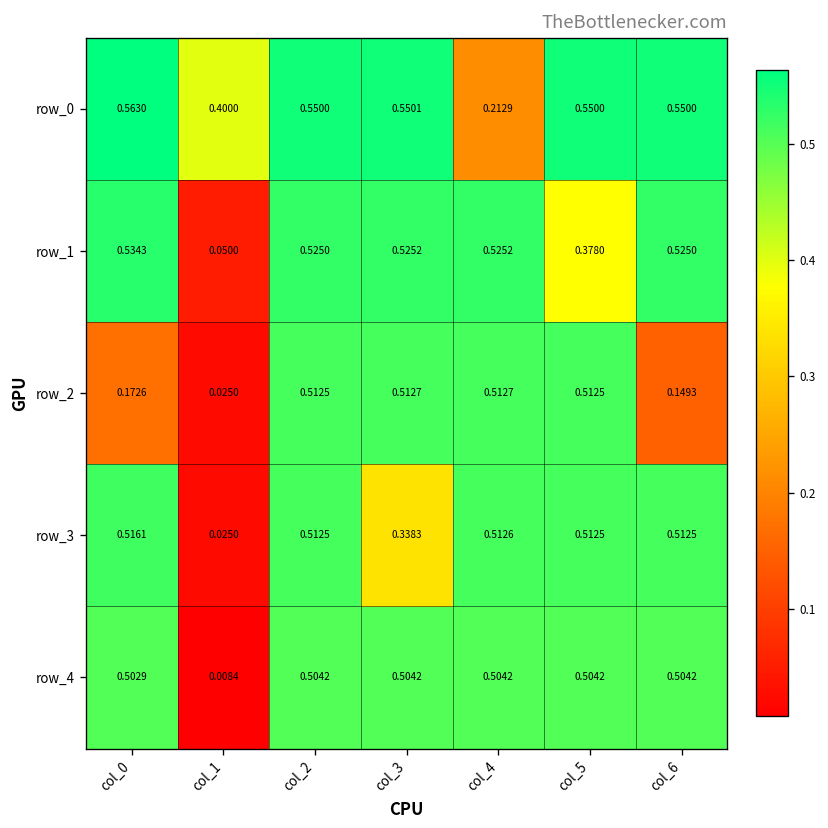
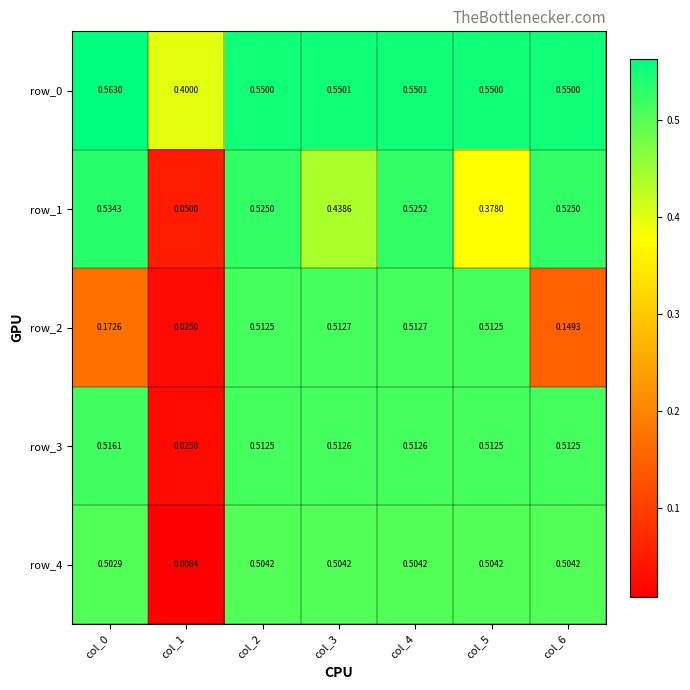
  {
    "row_0": {
      "col_0": 0.5630,
      "col_1": 0.4000,
      "col_2": 0.5500,
      "col_3": 0.5501,
-     "col_4": 0.2129,
+     "col_4": 0.5501,
      "col_5": 0.5500,
      "col_6": 0.5500
    },
    "row_1": {
      "col_0": 0.5343,
      "col_1": 0.0500,
      "col_2": 0.5250,
-     "col_3": 0.5252,
+     "col_3": 0.4386,
      "col_4": 0.5252,
      "col_5": 0.3780,
      "col_6": 0.5250
    },
    "row_2": {
      "col_0": 0.1726,
      "col_1": 0.0250,
      "col_2": 0.5125,
      "col_3": 0.5127,
      "col_4": 0.5127,
      "col_5": 0.5125,
      "col_6": 0.1493
    },
    "row_3": {
      "col_0": 0.5161,
      "col_1": 0.0250,
      "col_2": 0.5125,
-     "col_3": 0.3383,
+     "col_3": 0.5126,
      "col_4": 0.5126,
      "col_5": 0.5125,
      "col_6": 0.5125
    },
    "row_4": {
      "col_0": 0.5029,
      "col_1": 0.0084,
      "col_2": 0.5042,
      "col_3": 0.5042,
      "col_4": 0.5042,
      "col_5": 0.5042,
      "col_6": 0.5042
    }
  }
